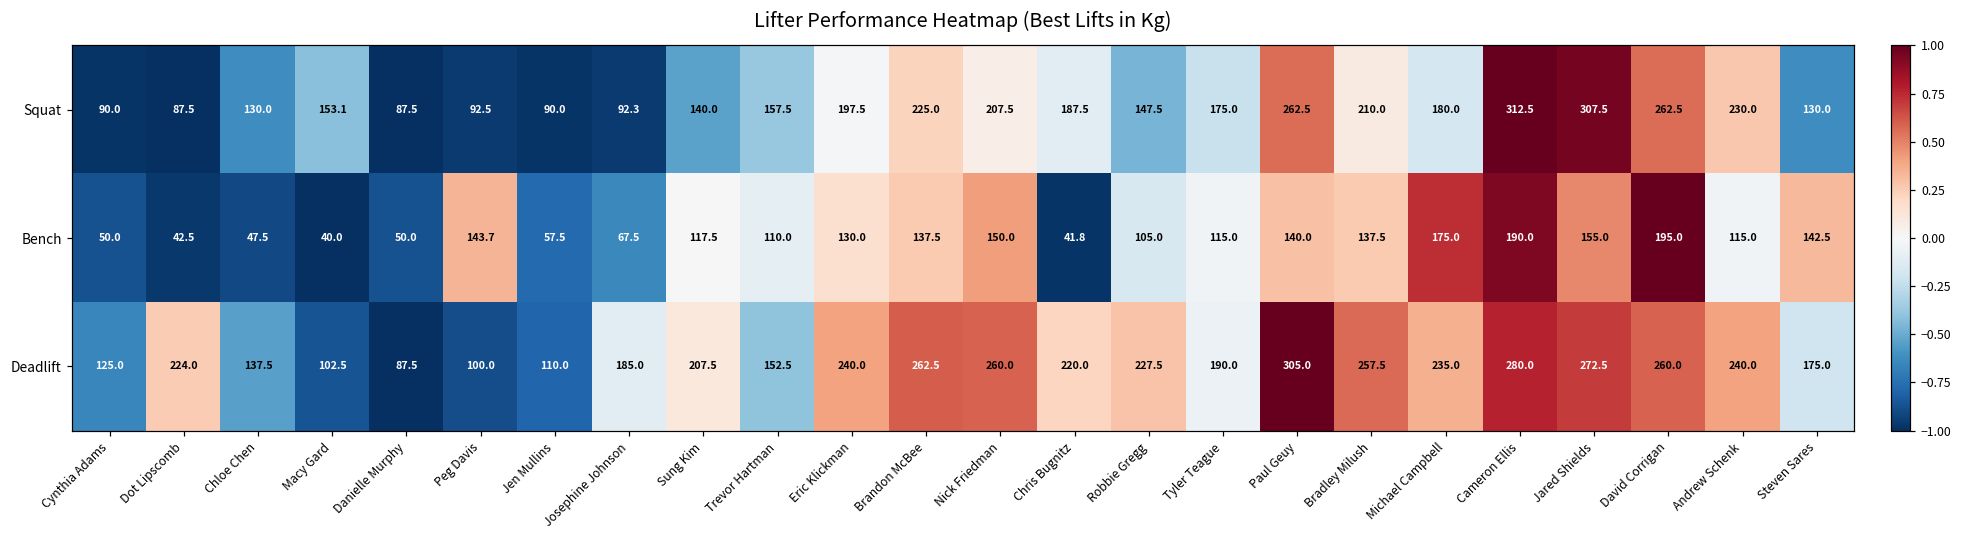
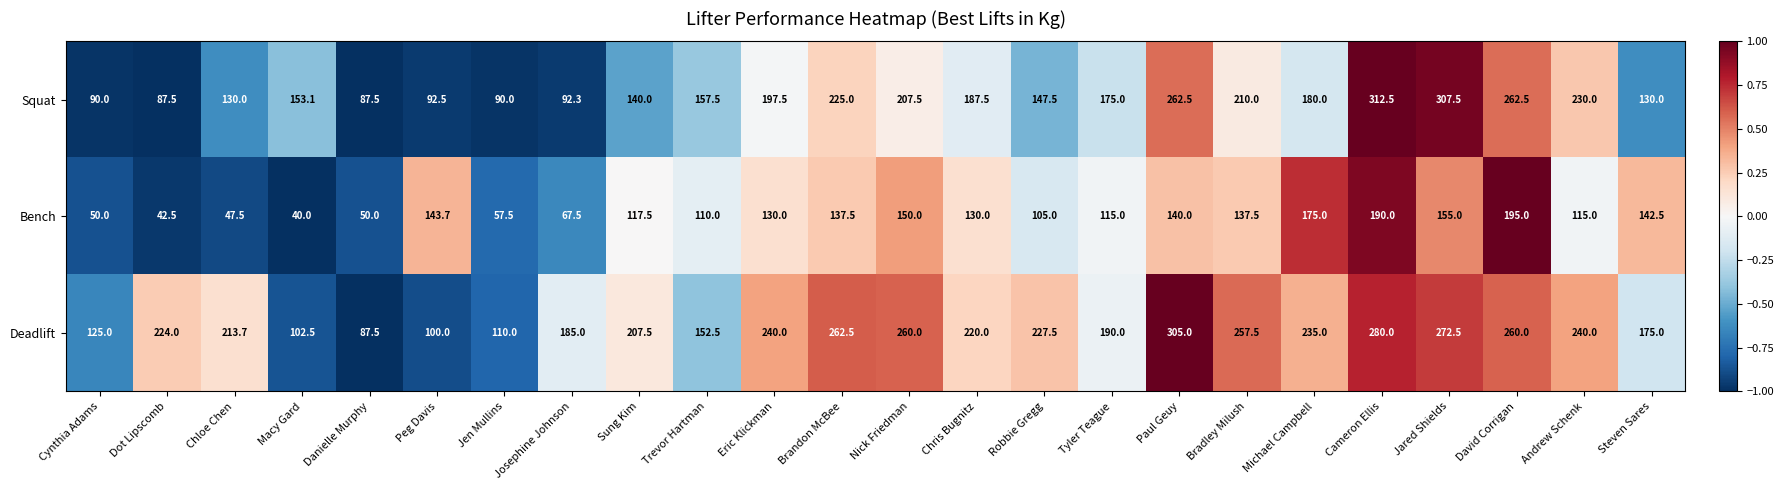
  {
    "Squat": {
      "Cynthia Adams": 90.0,
      "Dot Lipscomb": 87.5,
      "Chloe Chen": 130.0,
      "Macy Gard": 153.1,
      "Danielle Murphy": 87.5,
      "Peg Davis": 92.5,
      "Jen Mullins": 90.0,
      "Josephine Johnson": 92.3,
      "Sung Kim": 140.0,
      "Trevor Hartman": 157.5,
      "Eric Klickman": 197.5,
      "Brandon McBee": 225.0,
      "Nick Friedman": 207.5,
      "Chris Bugnitz": 187.5,
      "Robbie Gregg": 147.5,
      "Tyler Teague": 175.0,
      "Paul Geuy": 262.5,
      "Bradley Milush": 210.0,
      "Michael Campbell": 180.0,
      "Cameron Ellis": 312.5,
      "Jared Shields": 307.5,
      "David Corrigan": 262.5,
      "Andrew Schenk": 230.0,
      "Steven Sares": 130.0
    },
    "Bench": {
      "Cynthia Adams": 50.0,
      "Dot Lipscomb": 42.5,
      "Chloe Chen": 47.5,
      "Macy Gard": 40.0,
      "Danielle Murphy": 50.0,
      "Peg Davis": 143.7,
      "Jen Mullins": 57.5,
      "Josephine Johnson": 67.5,
      "Sung Kim": 117.5,
      "Trevor Hartman": 110.0,
      "Eric Klickman": 130.0,
      "Brandon McBee": 137.5,
      "Nick Friedman": 150.0,
-     "Chris Bugnitz": 41.8,
+     "Chris Bugnitz": 130.0,
      "Robbie Gregg": 105.0,
      "Tyler Teague": 115.0,
      "Paul Geuy": 140.0,
      "Bradley Milush": 137.5,
      "Michael Campbell": 175.0,
      "Cameron Ellis": 190.0,
      "Jared Shields": 155.0,
      "David Corrigan": 195.0,
      "Andrew Schenk": 115.0,
      "Steven Sares": 142.5
    },
    "Deadlift": {
      "Cynthia Adams": 125.0,
      "Dot Lipscomb": 224.0,
-     "Chloe Chen": 137.5,
+     "Chloe Chen": 213.7,
      "Macy Gard": 102.5,
      "Danielle Murphy": 87.5,
      "Peg Davis": 100.0,
      "Jen Mullins": 110.0,
      "Josephine Johnson": 185.0,
      "Sung Kim": 207.5,
      "Trevor Hartman": 152.5,
      "Eric Klickman": 240.0,
      "Brandon McBee": 262.5,
      "Nick Friedman": 260.0,
      "Chris Bugnitz": 220.0,
      "Robbie Gregg": 227.5,
      "Tyler Teague": 190.0,
      "Paul Geuy": 305.0,
      "Bradley Milush": 257.5,
      "Michael Campbell": 235.0,
      "Cameron Ellis": 280.0,
      "Jared Shields": 272.5,
      "David Corrigan": 260.0,
      "Andrew Schenk": 240.0,
      "Steven Sares": 175.0
    }
  }
